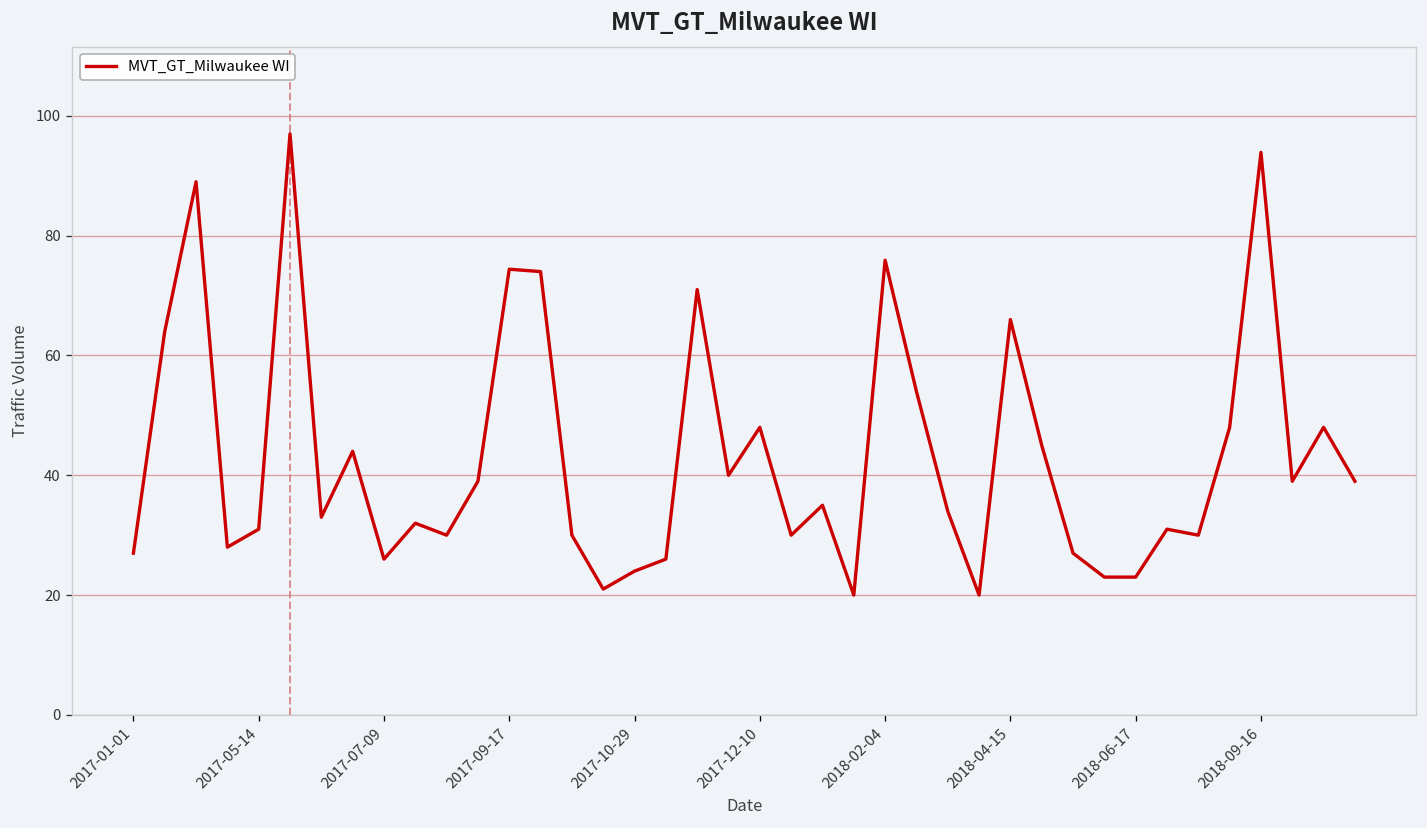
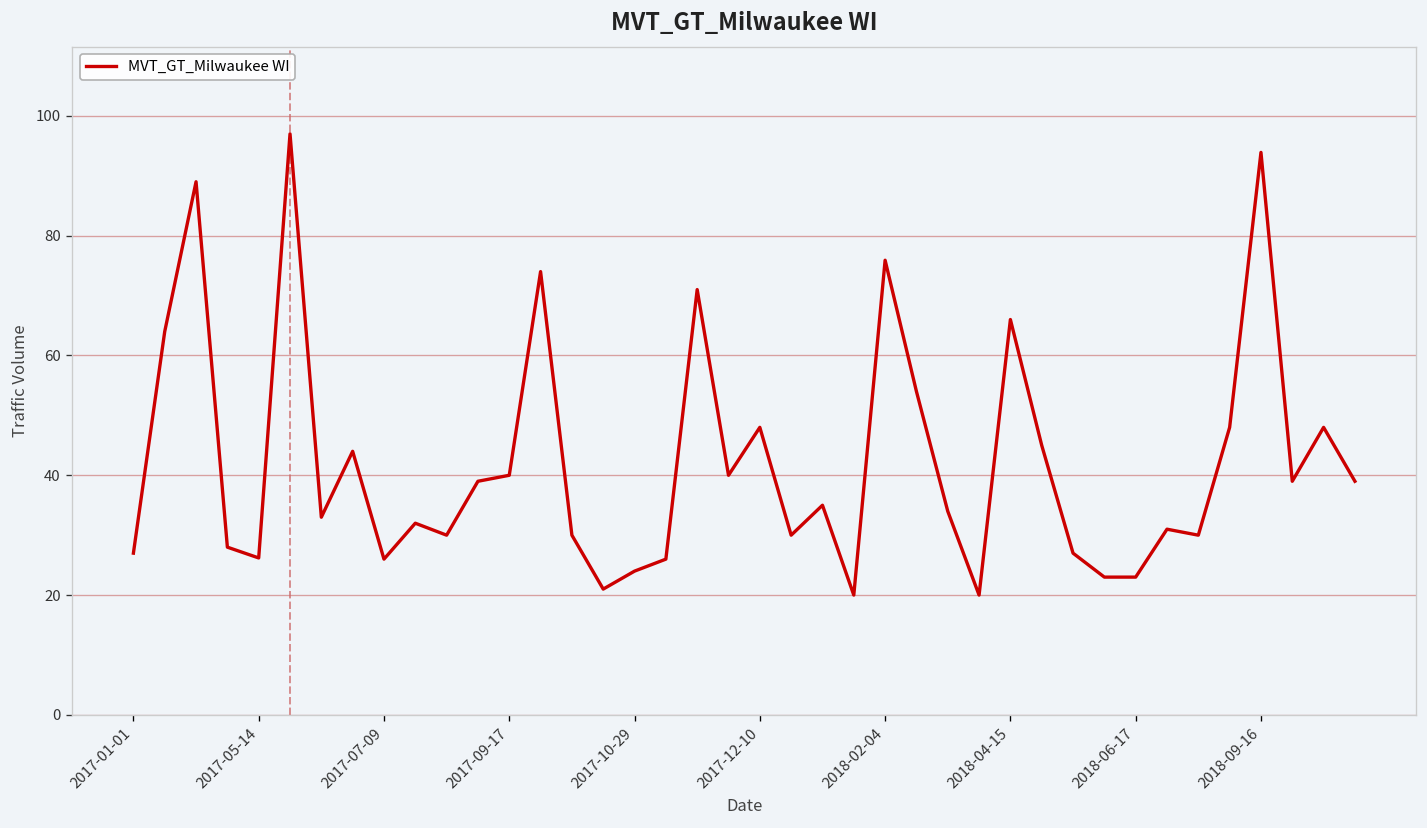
  {
    "2017-01-01": 27,
-   "2017-05-14": 31,
+   "2017-05-14": 26,
    "2017-07-09": 26,
-   "2017-09-17": 74,
+   "2017-09-17": 40,
    "2017-10-29": 24,
    "2017-12-10": 48,
    "2018-02-04": 76,
    "2018-04-15": 66,
    "2018-06-17": 23,
    "2018-09-16": 94
  }
